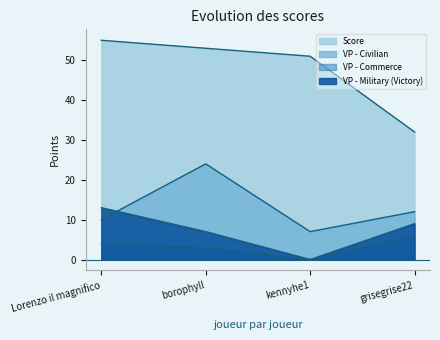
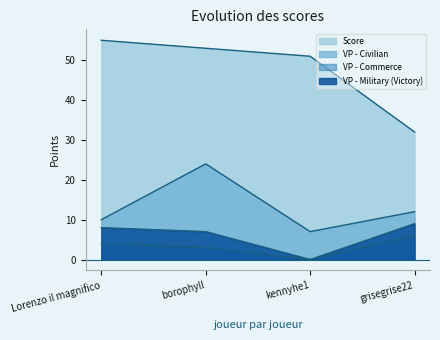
  {
    "VP - Military (Victory)": {
-     "Lorenzo il magnifico": 13,
+     "Lorenzo il magnifico": 8,
      "borophyll": 7,
      "grisegrise22": 9
    }
  }
